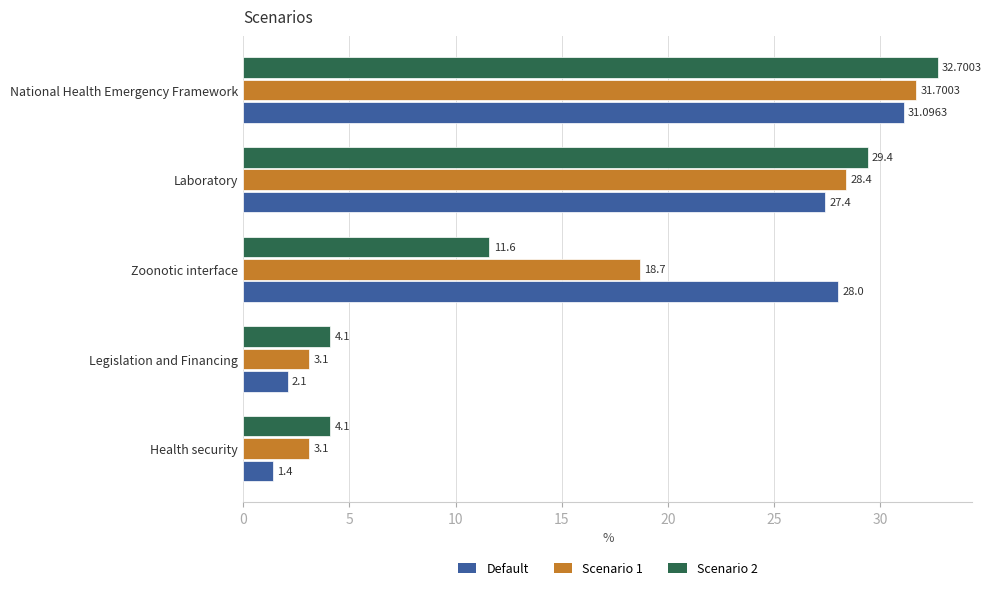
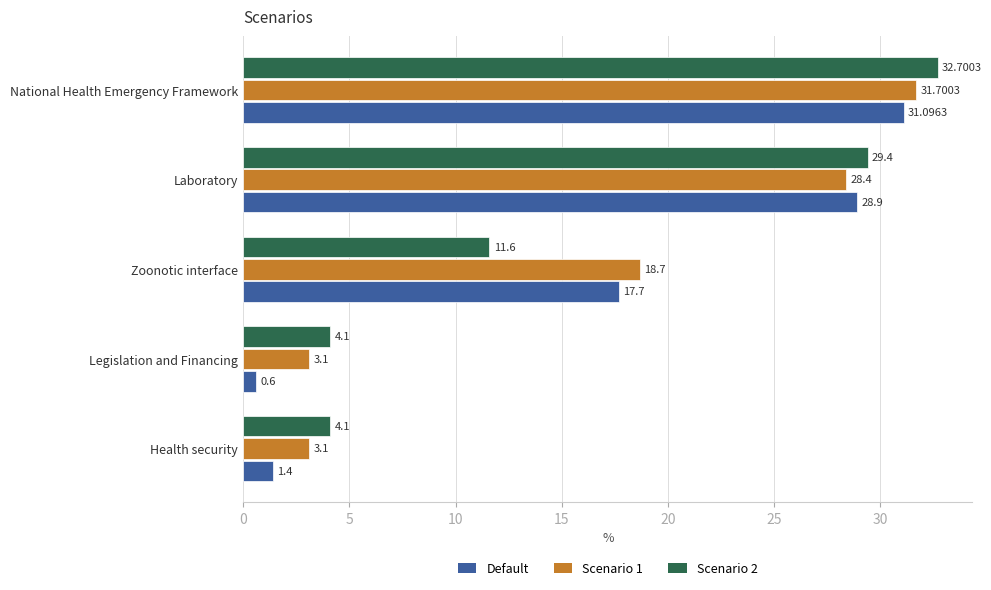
  {
    "Default": {
      "National Health Emergency Framework": 31.0963,
-     "Laboratory": 27.4,
-     "Zoonotic interface": 28.0,
-     "Legislation and Financing": 2.1,
+     "Laboratory": 28.9,
+     "Zoonotic interface": 17.7,
+     "Legislation and Financing": 0.6,
      "Health security": 1.4
    },
    "Scenario 1": {
      "National Health Emergency Framework": 31.7003,
      "Laboratory": 28.4,
      "Zoonotic interface": 18.7,
      "Legislation and Financing": 3.1,
      "Health security": 3.1
    },
    "Scenario 2": {
      "National Health Emergency Framework": 32.7003,
      "Laboratory": 29.4,
      "Zoonotic interface": 11.6,
      "Legislation and Financing": 4.1,
      "Health security": 4.1
    }
  }
